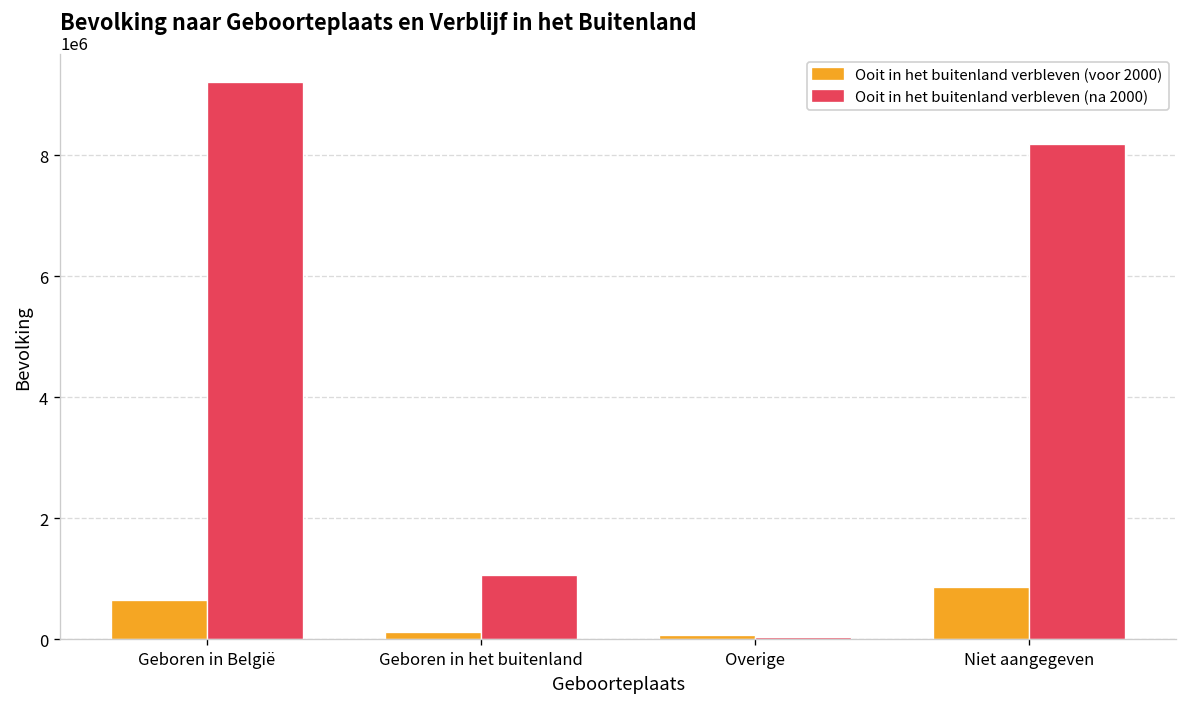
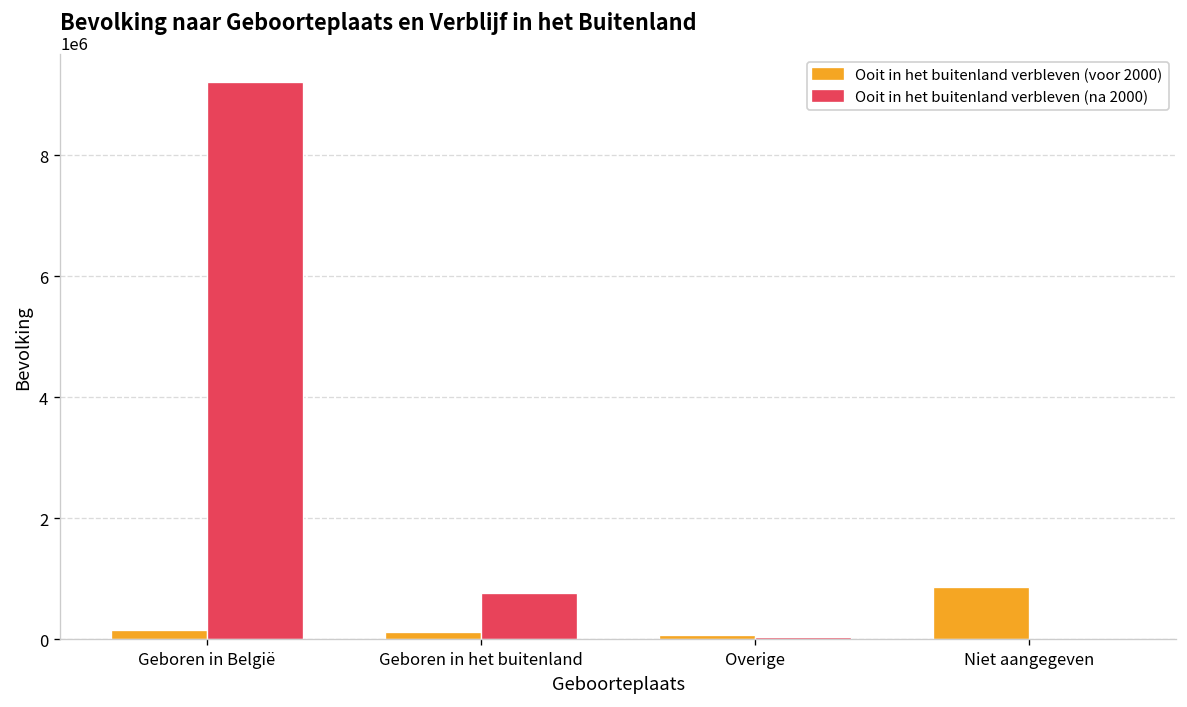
  {
    "Ooit in het buitenland verbleven (voor 2000)": {
-     "Geboren in België": 600000,
+     "Geboren in België": 200000,
      "Geboren in het buitenland": 100000,
      "Overige": 100000,
      "Niet aangegeven": 900000
    },
    "Ooit in het buitenland verbleven (na 2000)": {
      "Geboren in België": 9200000,
-     "Geboren in het buitenland": 1100000,
-     "Niet aangegeven": 8200000
+     "Geboren in het buitenland": 800000,
+     "Niet aangegeven": 0
    }
  }
